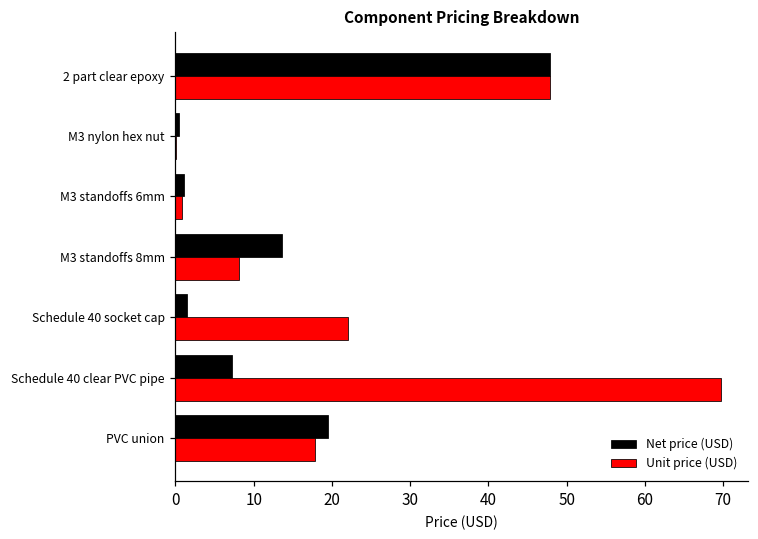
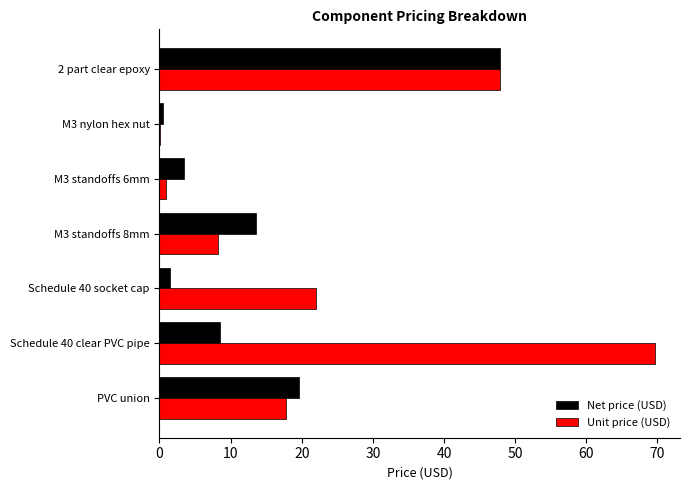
  {
    "Net price (USD)": {
      "2 part clear epoxy": 48,
      "M3 nylon hex nut": 1,
-     "M3 standoffs 6mm": 1,
+     "M3 standoffs 6mm": 3,
      "M3 standoffs 8mm": 14,
      "Schedule 40 socket cap": 1,
-     "Schedule 40 clear PVC pipe": 7,
+     "Schedule 40 clear PVC pipe": 8,
      "PVC union": 20
    },
    "Unit price (USD)": {
      "2 part clear epoxy": 48,
      "M3 standoffs 6mm": 1,
      "M3 standoffs 8mm": 8,
      "Schedule 40 socket cap": 22,
      "Schedule 40 clear PVC pipe": 70,
      "PVC union": 18
    }
  }
